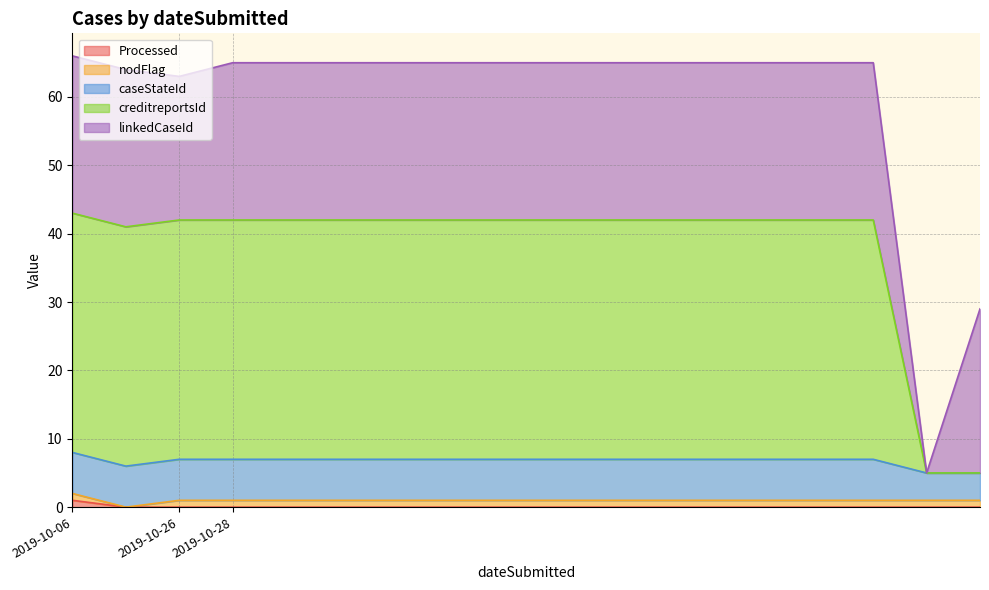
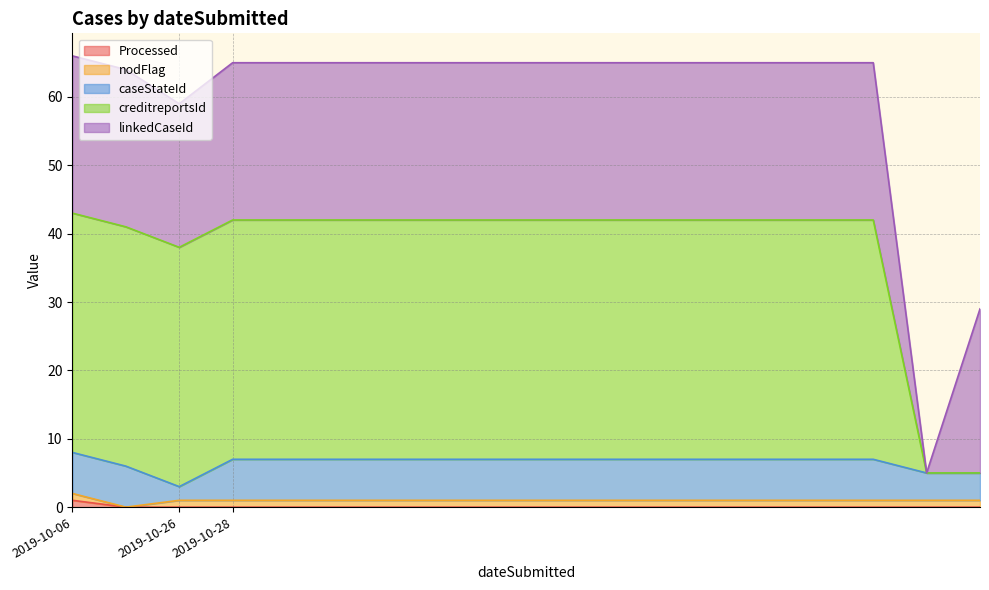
  {
    "Processed": {
      "2019-10-26": 0
    },
    "nodFlag": {
      "2019-10-26": 1
    },
    "caseStateId": {
-     "2019-10-26": 6
+     "2019-10-26": 2
    },
    "creditreportsId": {
      "2019-10-26": 35
    }
  }
